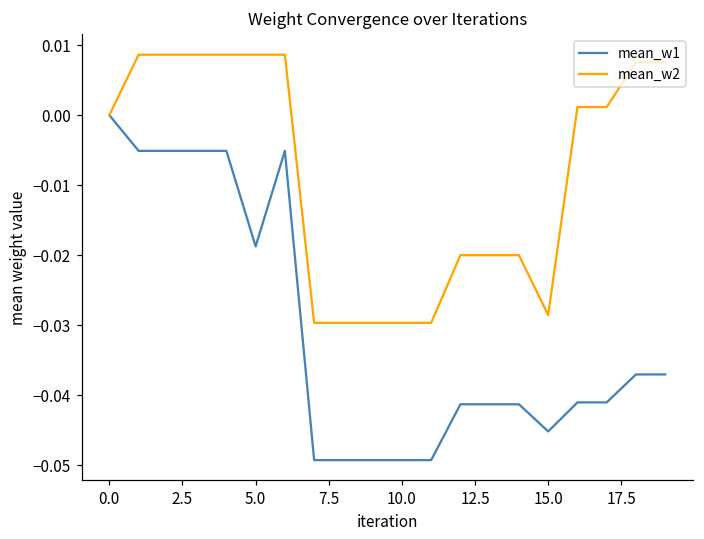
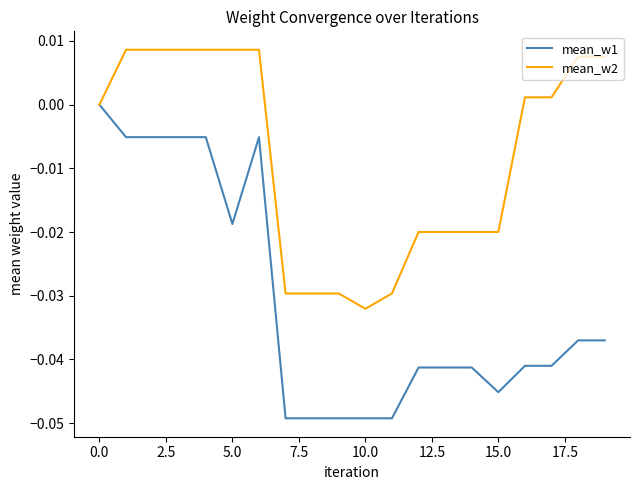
  {
    "mean_w1": {
      "5.0": -0.019,
      "10.0": -0.049,
      "15.0": -0.045
    },
    "mean_w2": {
      "5.0": 0.009,
-     "10.0": -0.030,
-     "15.0": -0.029
+     "10.0": -0.032,
+     "15.0": -0.020
    }
  }
